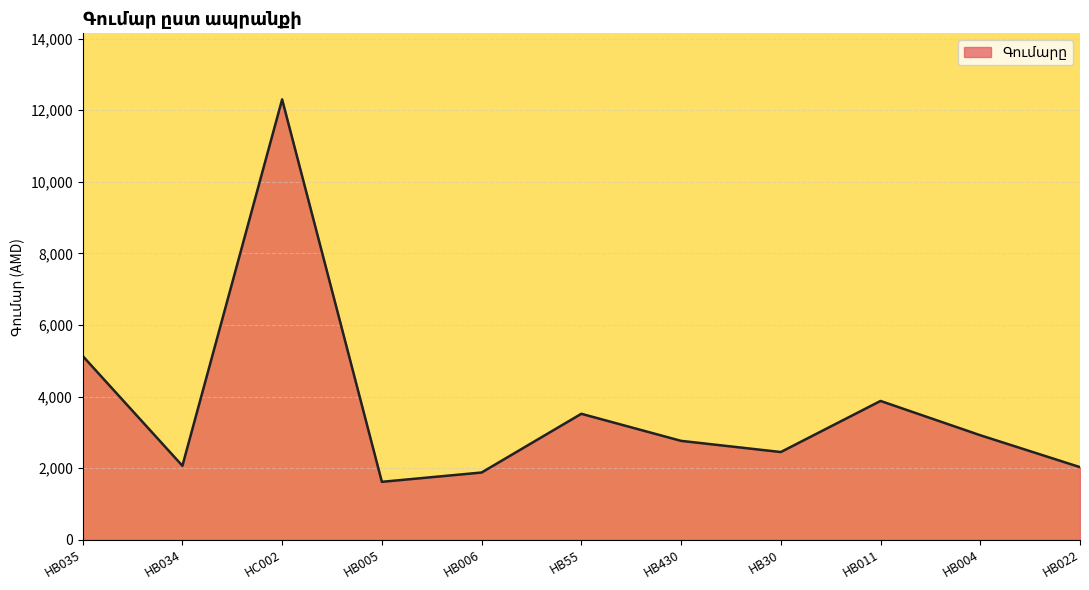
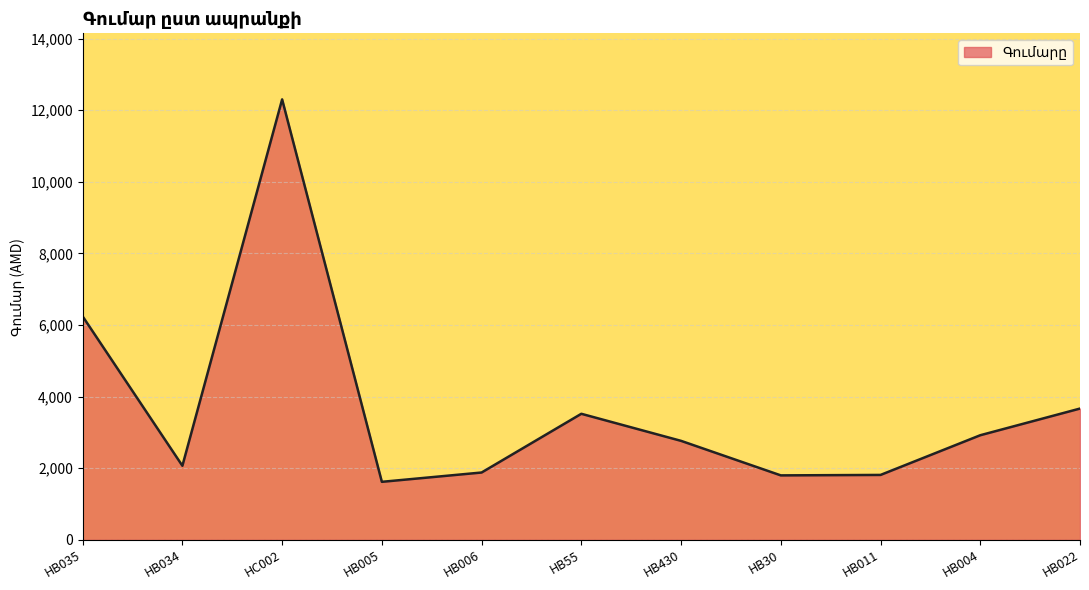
  {
-   "HB035": "5,100",
+   "HB035": "6,200",
    "HB034": "2,100",
    "HC002": "12,300",
    "HB005": "1,600",
    "HB006": "1,900",
    "HB55": "3,500",
    "HB430": "2,800",
-   "HB30": "2,500",
-   "HB011": "3,900",
+   "HB30": "1,800",
+   "HB011": "1,800",
    "HB004": "2,900",
-   "HB022": "2,000"
+   "HB022": "3,700"
  }
